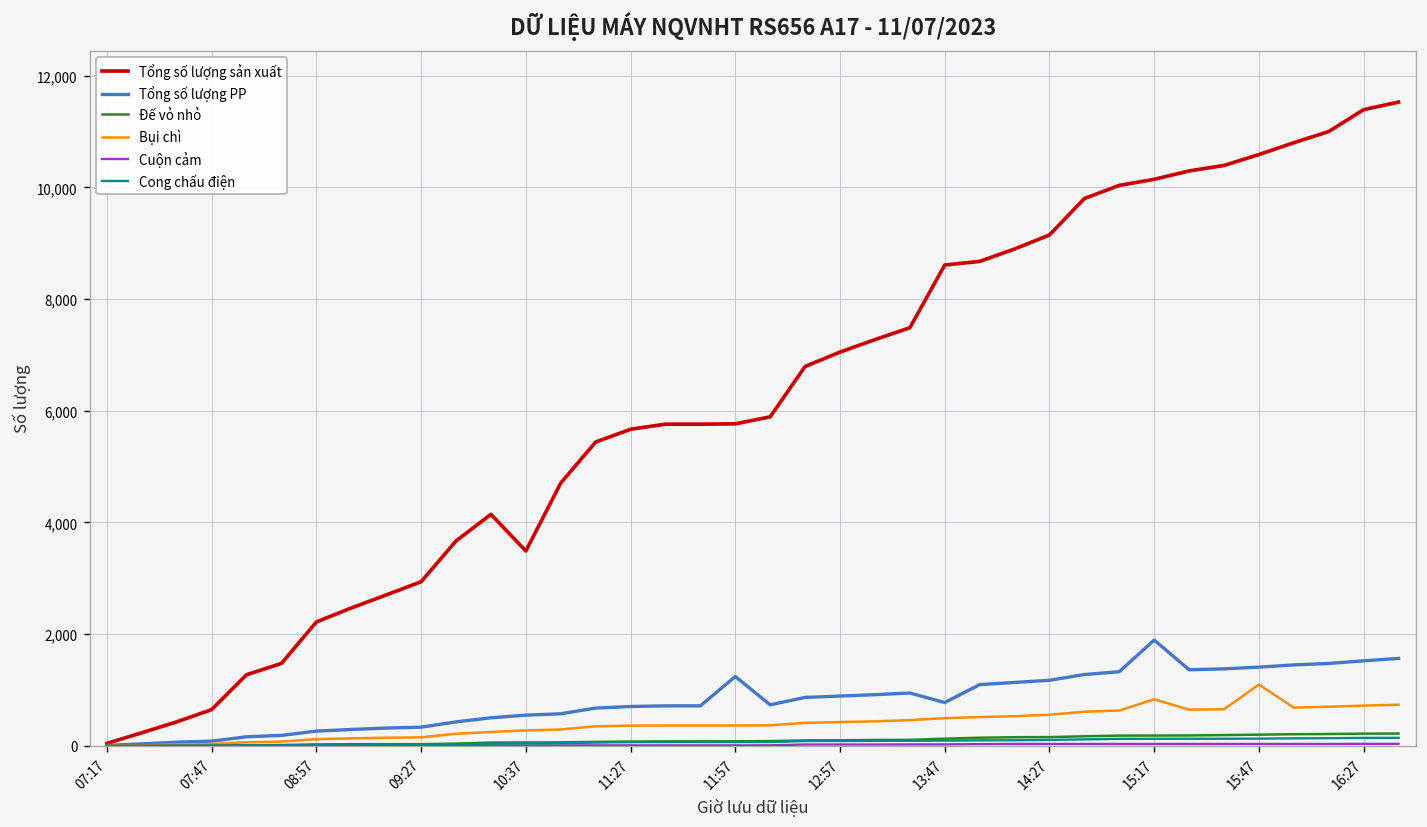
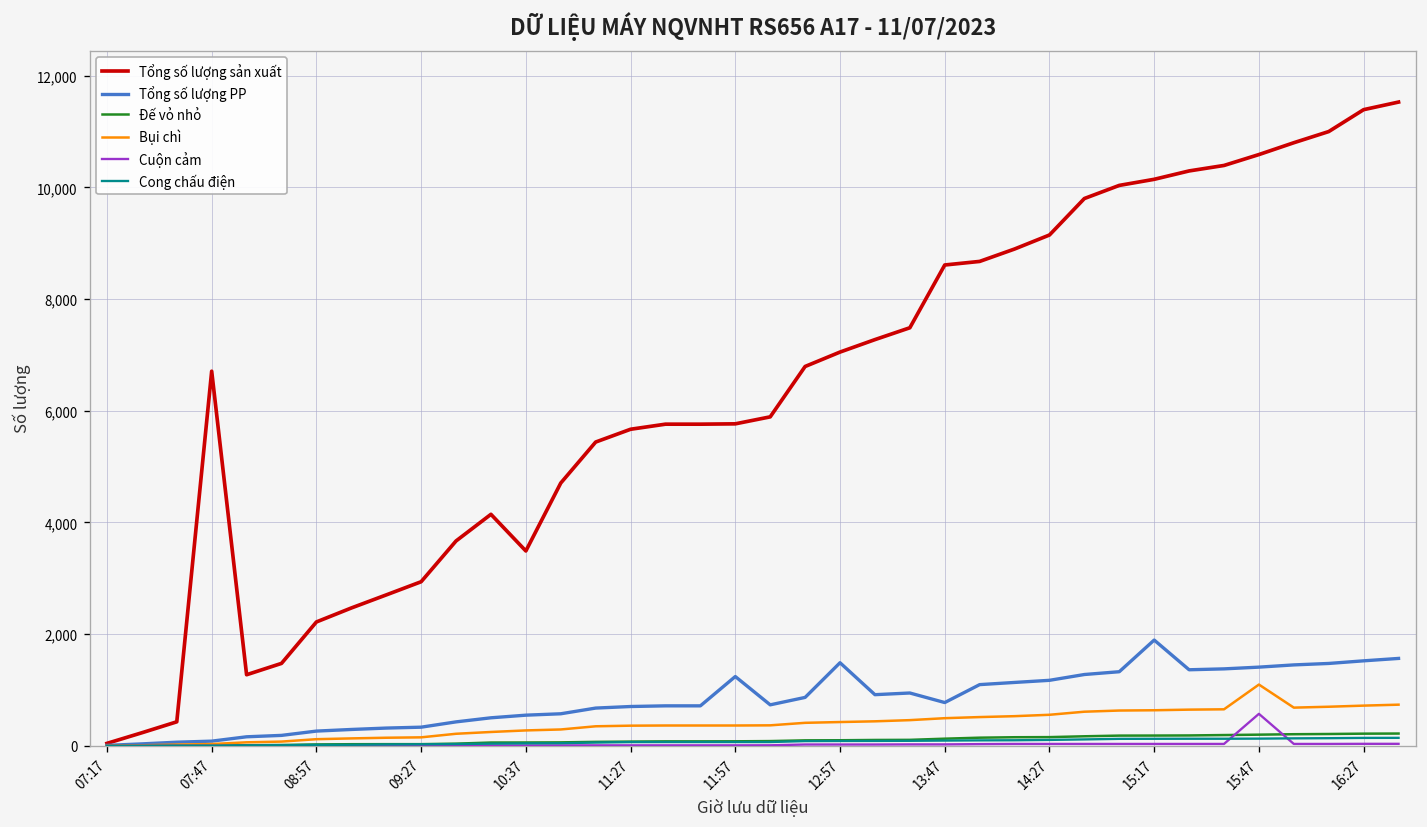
  {
    "Tổng số lượng sản xuất": {
-     "07:47": "700",
+     "07:47": "6,700",
      "08:57": "2,200",
      "09:27": "2,900",
      "10:37": "3,500",
      "11:27": "5,700",
      "11:57": "5,800",
      "12:57": "7,100",
      "13:47": "8,600",
      "14:27": "9,100",
      "15:17": "10,100",
      "15:47": "10,600",
      "16:27": "11,400"
    },
    "Tổng số lượng PP": {
      "08:57": "300",
      "09:27": "300",
      "10:37": "600",
      "11:27": "700",
      "11:57": "1,200",
-     "12:57": "900",
+     "12:57": "1,500",
      "13:47": "800",
      "14:27": "1,200",
      "15:17": "1,900",
      "15:47": "1,400",
      "16:27": "1,500"
    },
    "Đế vỏ nhỏ": {
      "15:17": "200",
      "15:47": "200",
      "16:27": "200"
    },
    "Bụi chì": {
      "08:57": "100",
      "09:27": "200",
      "10:37": "300",
      "11:27": "400",
      "11:57": "400",
      "12:57": "400",
      "13:47": "500",
      "14:27": "600",
-     "15:17": "800",
+     "15:17": "600",
      "15:47": "1,100",
      "16:27": "700"
    },
    "Cuộn cảm": {
      "11:27": "0",
      "11:57": "0",
      "12:57": "0",
      "13:47": "0",
      "14:27": "0",
      "15:17": "0",
-     "15:47": "0",
+     "15:47": "600",
      "16:27": "0"
    },
    "Cong chấu điện": {
      "15:17": "100",
      "15:47": "100",
      "16:27": "100"
    }
  }
